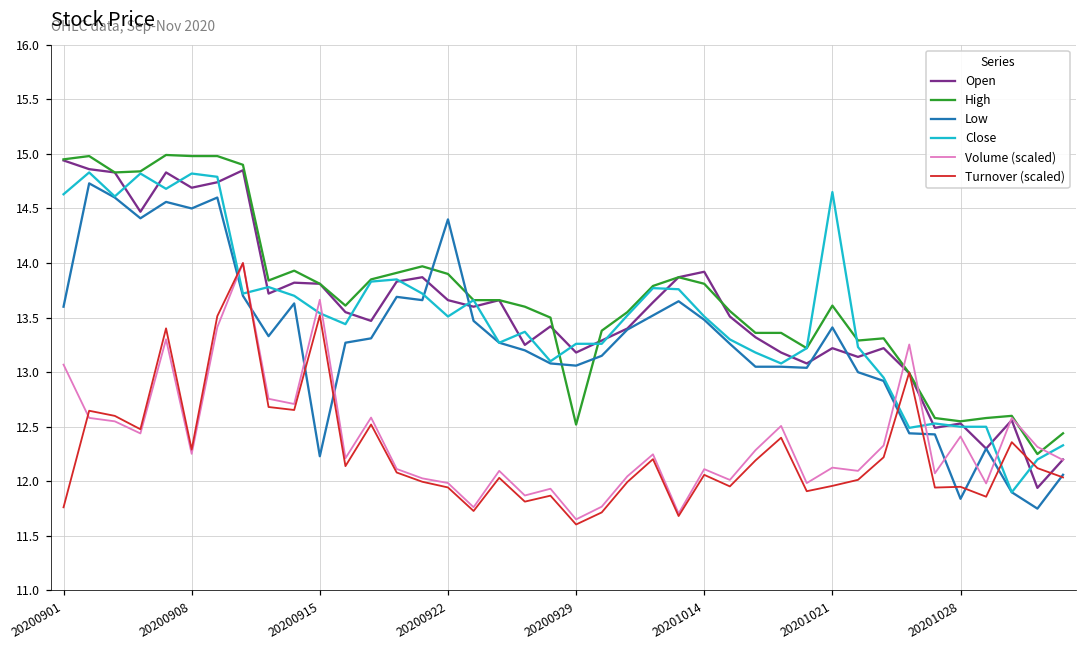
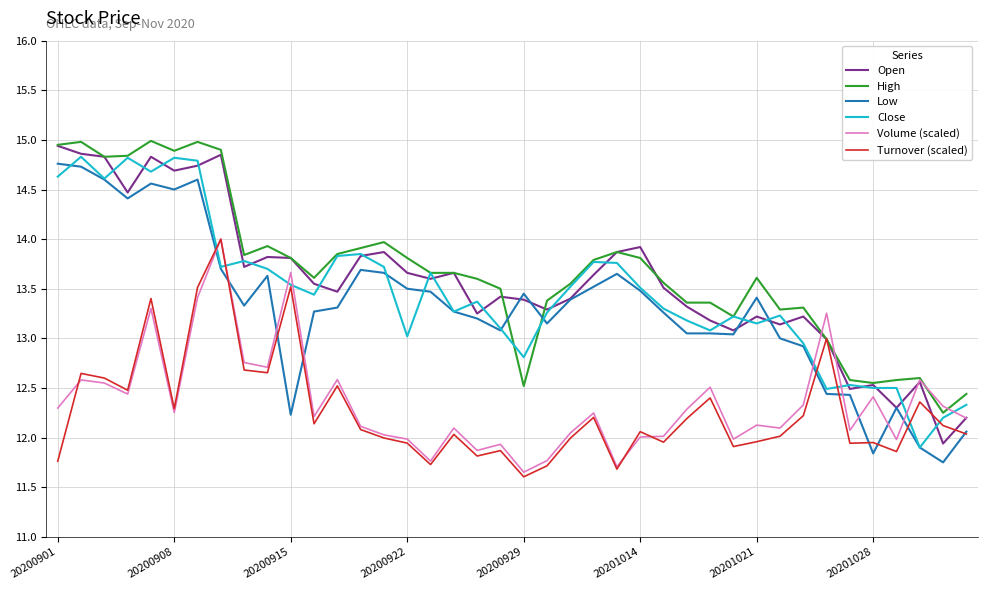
  {
    "Open": {
      "20200908": 14.7,
      "20200922": 13.7,
-     "20200929": 13.2,
+     "20200929": 13.4,
      "20201014": 13.9,
      "20201021": 13.2
    },
    "High": {
-     "20200908": 15.0,
-     "20200922": 13.9,
+     "20200908": 14.9,
+     "20200922": 13.8,
      "20200929": 12.5,
      "20201014": 13.8,
      "20201021": 13.6
    },
    "Low": {
-     "20200901": 13.6,
+     "20200901": 14.8,
      "20200908": 14.5,
      "20200915": 12.2,
-     "20200922": 14.4,
-     "20200929": 13.1,
+     "20200922": 13.5,
+     "20200929": 13.5,
      "20201014": 13.5,
      "20201021": 13.4,
      "20201028": 11.8
    },
    "Close": {
      "20200901": 14.6,
      "20200908": 14.8,
-     "20200922": 13.5,
-     "20200929": 13.3,
+     "20200922": 13.0,
+     "20200929": 12.8,
      "20201014": 13.5,
-     "20201021": 14.7,
+     "20201021": 13.2,
      "20201028": 12.5
    },
    "Volume (scaled)": {
-     "20200901": 13.1,
+     "20200901": 12.3,
      "20200908": 12.3,
      "20200915": 13.7,
      "20200922": 12.0,
      "20200929": 11.7,
-     "20201014": 12.1,
+     "20201014": 12.0,
      "20201021": 12.1,
      "20201028": 12.4
    },
    "Turnover (scaled)": {
      "20200901": 11.8,
      "20200908": 12.3,
      "20200922": 11.9,
      "20200929": 11.6,
      "20201014": 12.1,
      "20201021": 12.0,
      "20201028": 11.9
    }
  }
